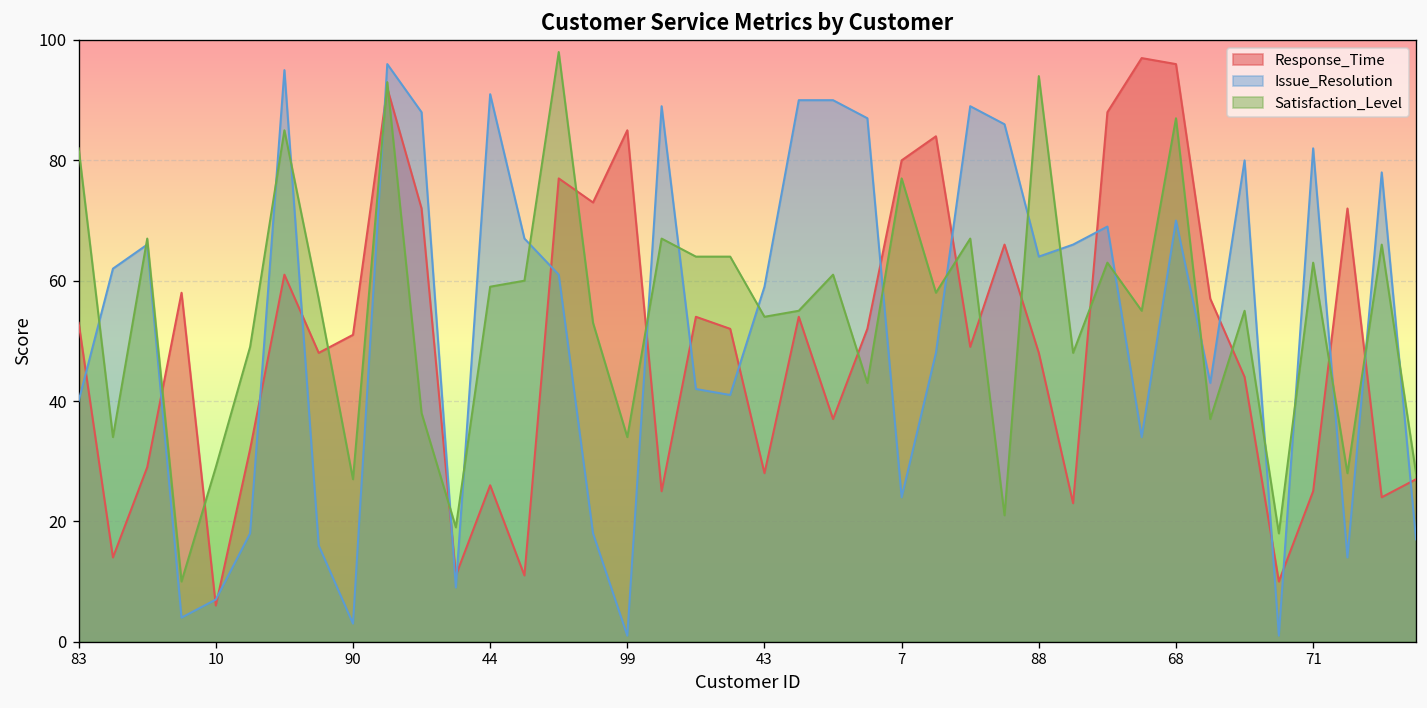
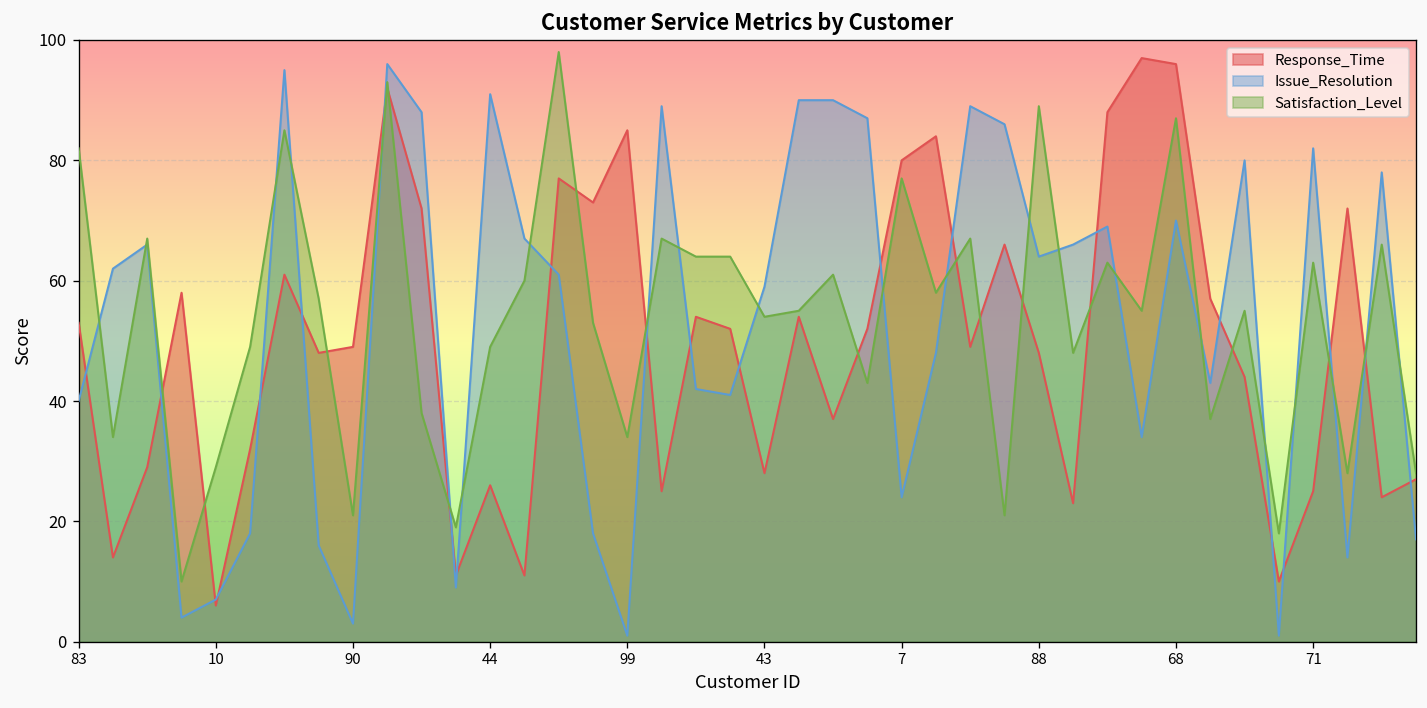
  {
    "Response_Time": {
      "83": 53,
-     "90": 51,
+     "90": 49,
      "44": 26,
      "99": 85,
      "43": 28,
      "88": 48,
      "68": 96,
      "71": 25
    },
    "Issue_Resolution": {
      "83": 40,
      "90": 3,
      "44": 91,
      "99": 1,
      "43": 59,
      "88": 64,
      "68": 70,
      "71": 82
    },
    "Satisfaction_Level": {
      "83": 82,
-     "90": 27,
-     "44": 59,
+     "90": 21,
+     "44": 49,
      "99": 34,
      "43": 54,
-     "88": 94,
+     "88": 89,
      "68": 87,
      "71": 63
    }
  }
